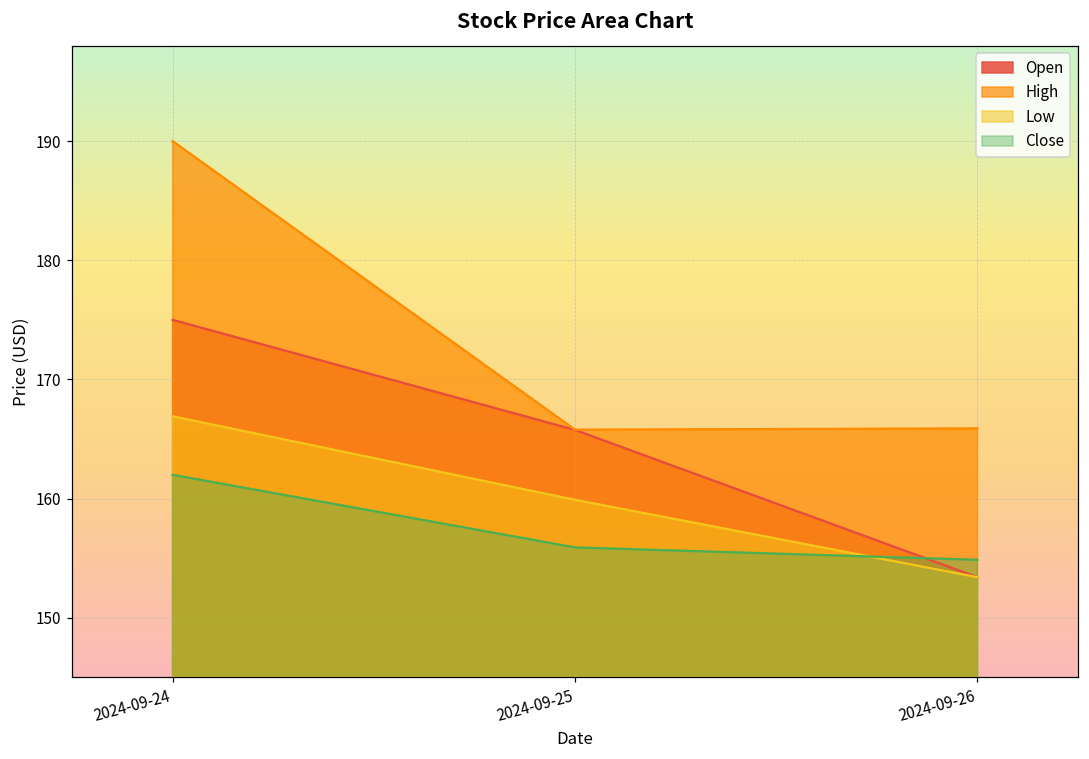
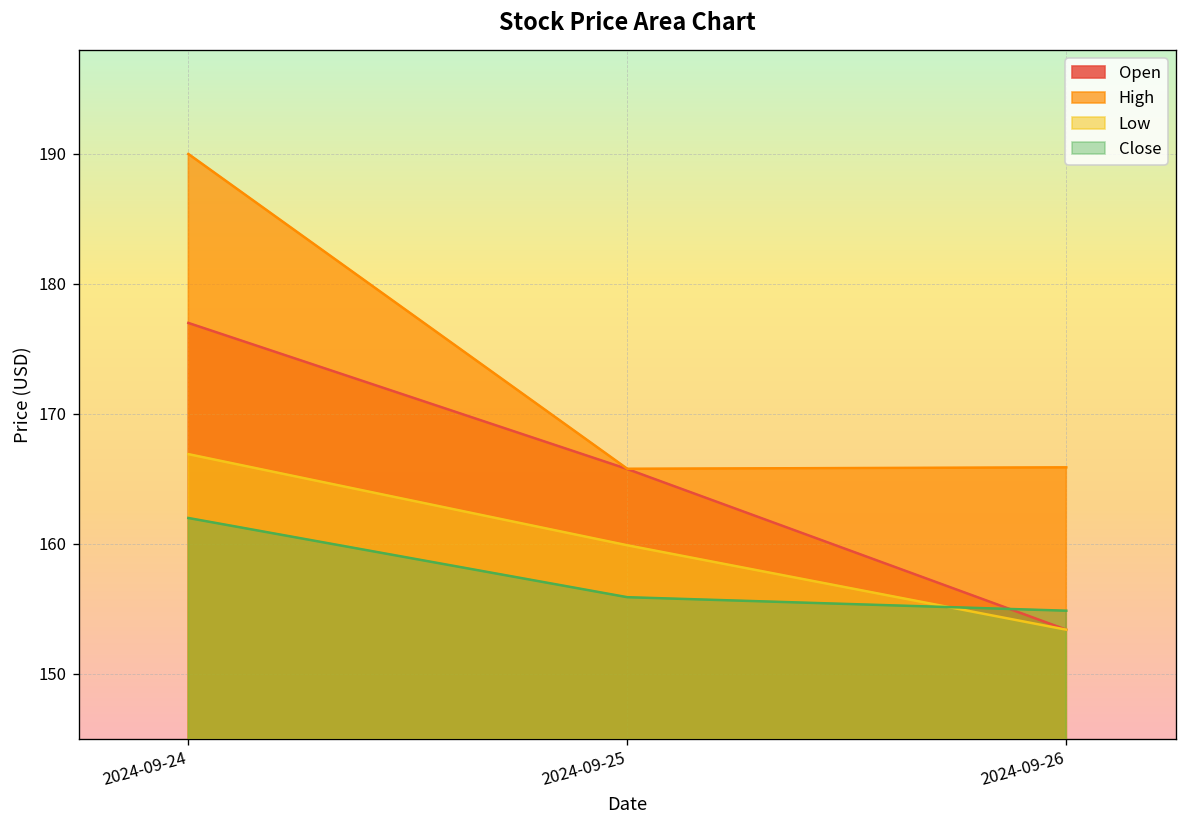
  {
    "Open": {
-     "2024-09-24": 175
+     "2024-09-24": 177
    },
    "High": {
      "2024-09-24": 190,
      "2024-09-26": 166
    },
    "Low": {
      "2024-09-24": 167,
      "2024-09-25": 160
    },
    "Close": {
      "2024-09-24": 162,
      "2024-09-25": 156,
      "2024-09-26": 155
    }
  }
